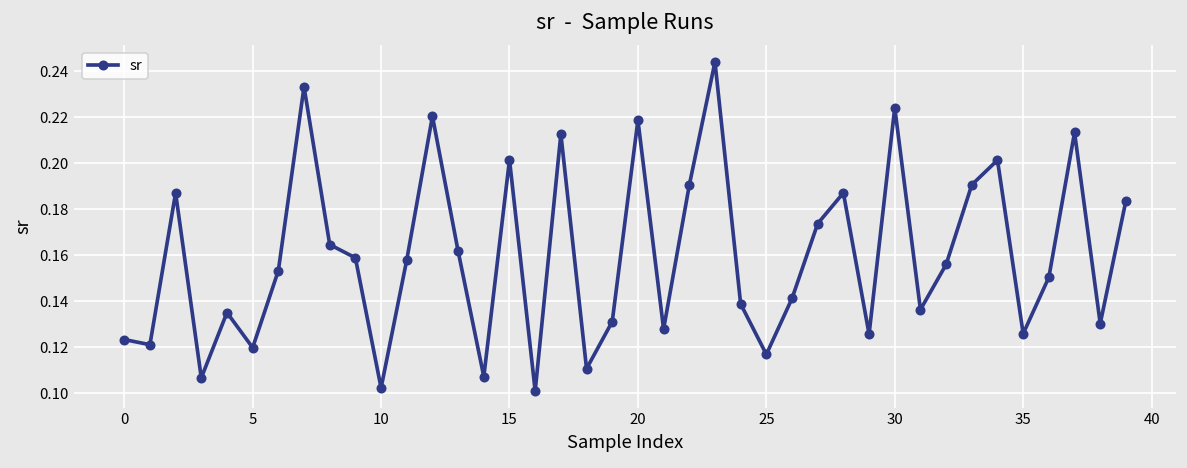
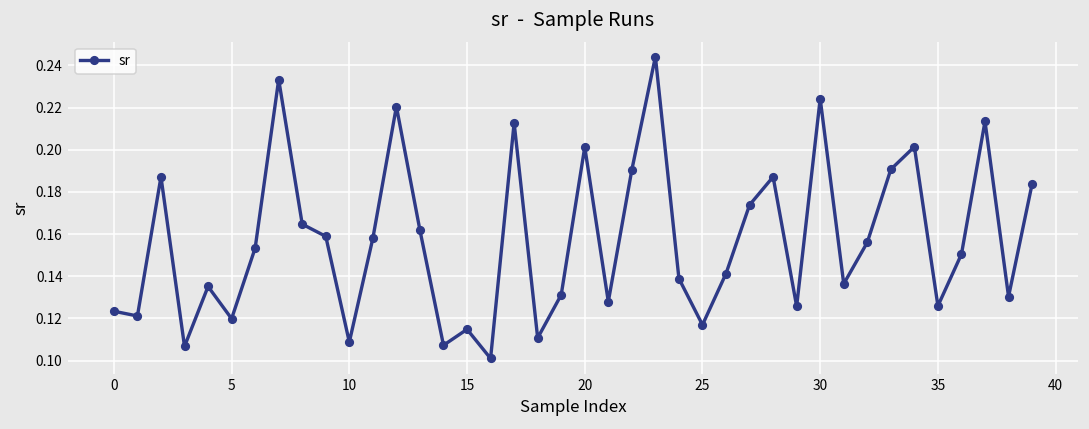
  {
    "0": 0.123,
    "5": 0.120,
-   "10": 0.102,
-   "15": 0.202,
-   "20": 0.219,
+   "10": 0.109,
+   "15": 0.115,
+   "20": 0.201,
    "25": 0.117,
    "30": 0.224,
    "35": 0.126
  }
